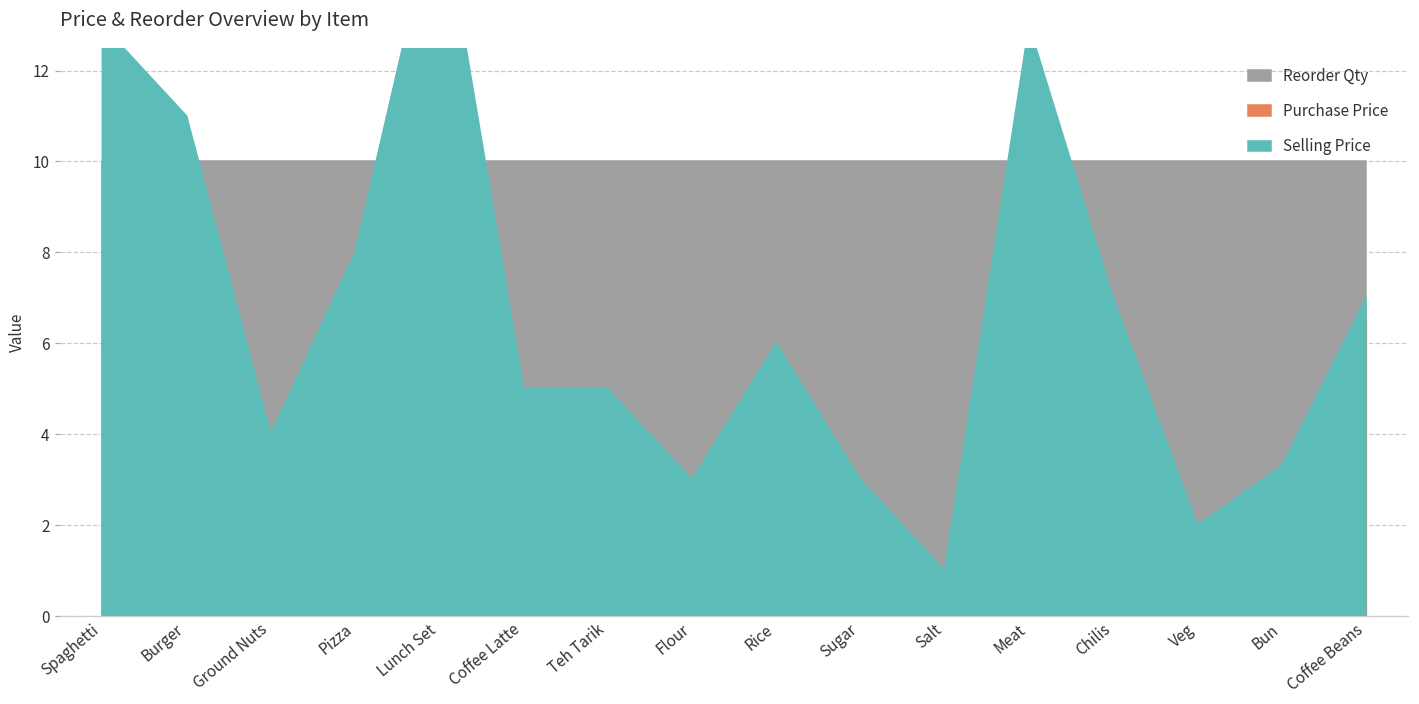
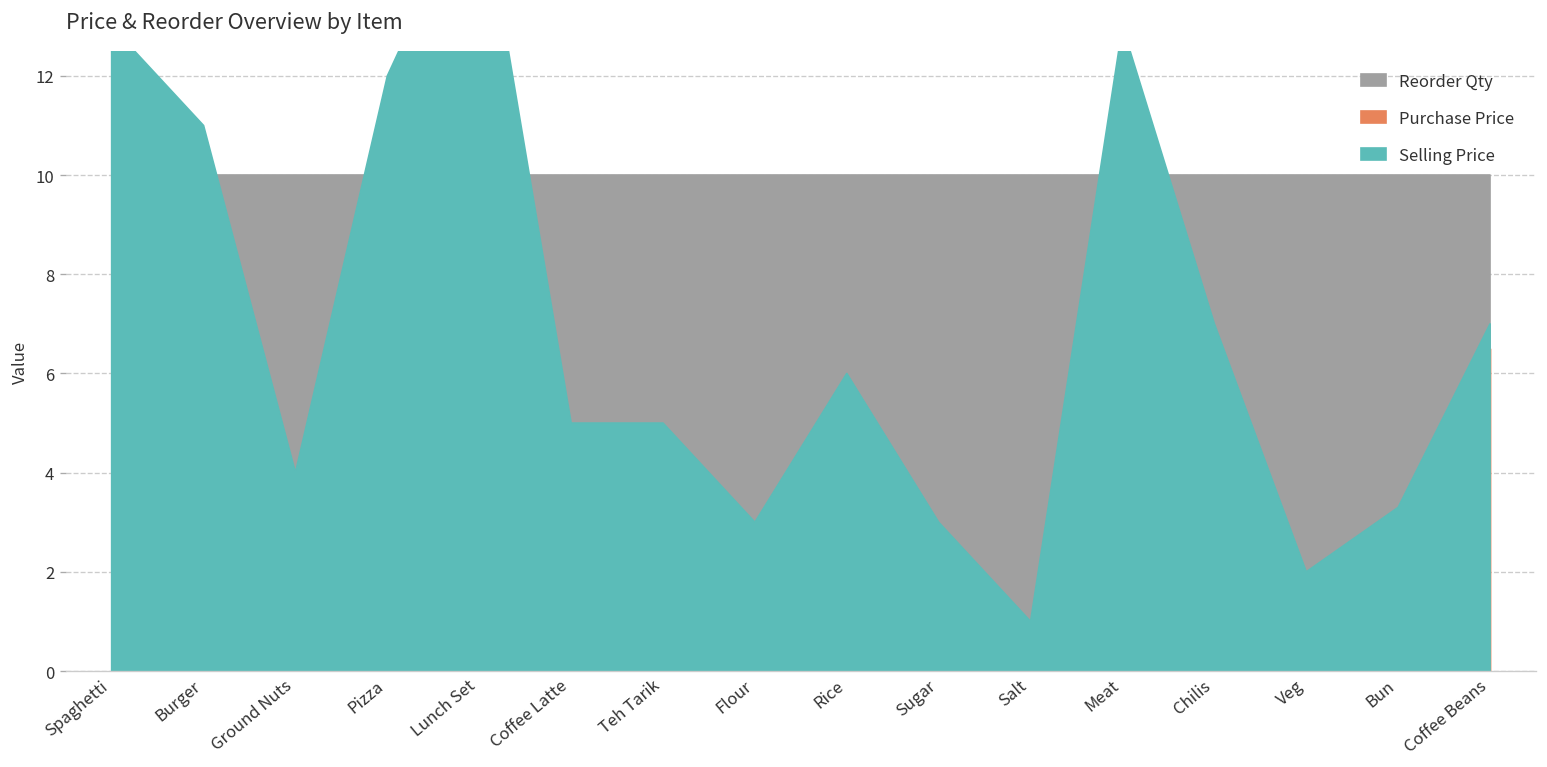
  {
    "Reorder Qty": {
      "Ground Nuts": 10,
      "Coffee Latte": 10,
      "Teh Tarik": 10,
      "Flour": 10,
      "Rice": 10,
      "Sugar": 10,
      "Salt": 10,
      "Chilis": 10,
      "Veg": 10,
      "Bun": 10,
      "Coffee Beans": 10
    },
    "Selling Price": {
      "Burger": 11,
      "Ground Nuts": 4,
-     "Pizza": 8,
+     "Pizza": 12,
      "Coffee Latte": 5,
      "Teh Tarik": 5,
      "Flour": 3,
      "Rice": 6,
      "Sugar": 3,
      "Salt": 1,
      "Chilis": 7,
      "Veg": 2,
      "Bun": 3.3,
      "Coffee Beans": 7
    }
  }
